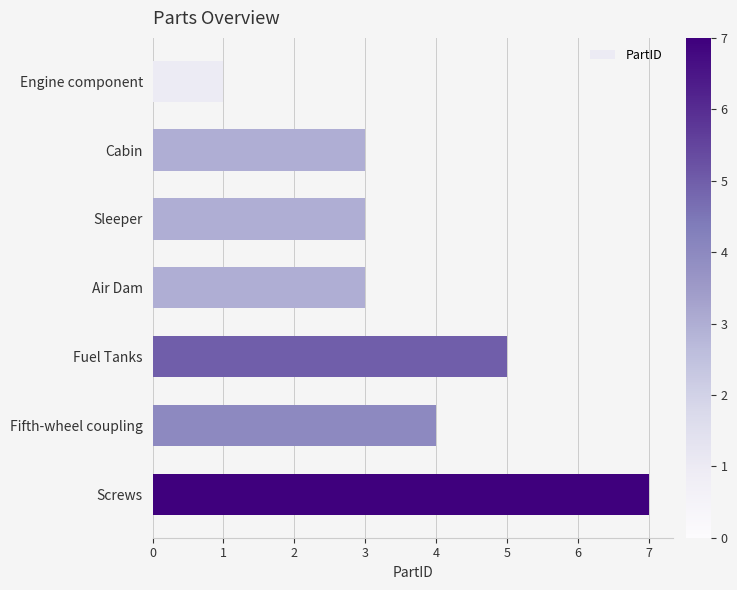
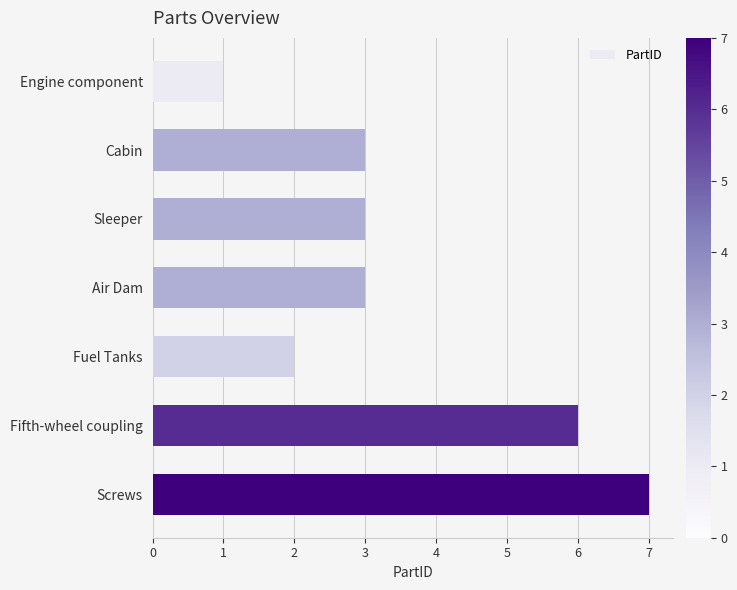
  {
    "Engine component": 1,
    "Cabin": 3,
    "Sleeper": 3,
    "Air Dam": 3,
-   "Fuel Tanks": 5,
-   "Fifth-wheel coupling": 4,
+   "Fuel Tanks": 2,
+   "Fifth-wheel coupling": 6,
    "Screws": 7
  }
